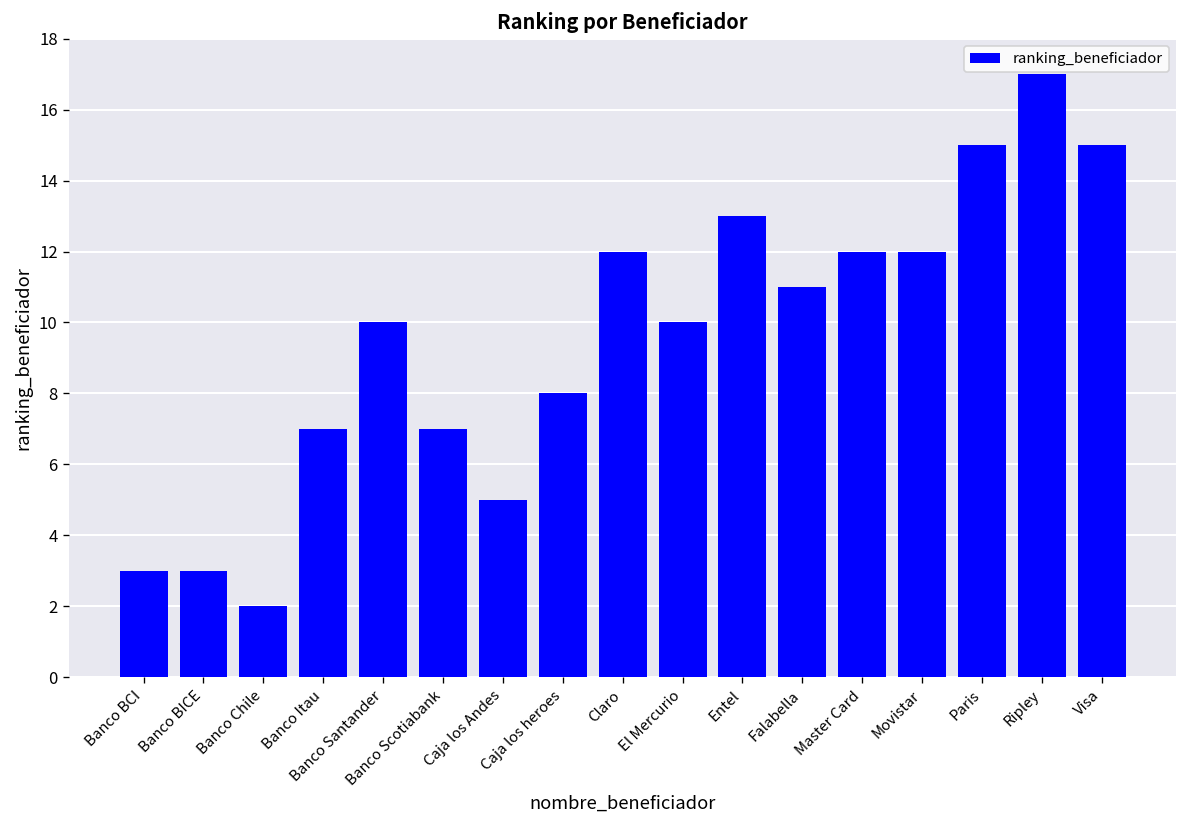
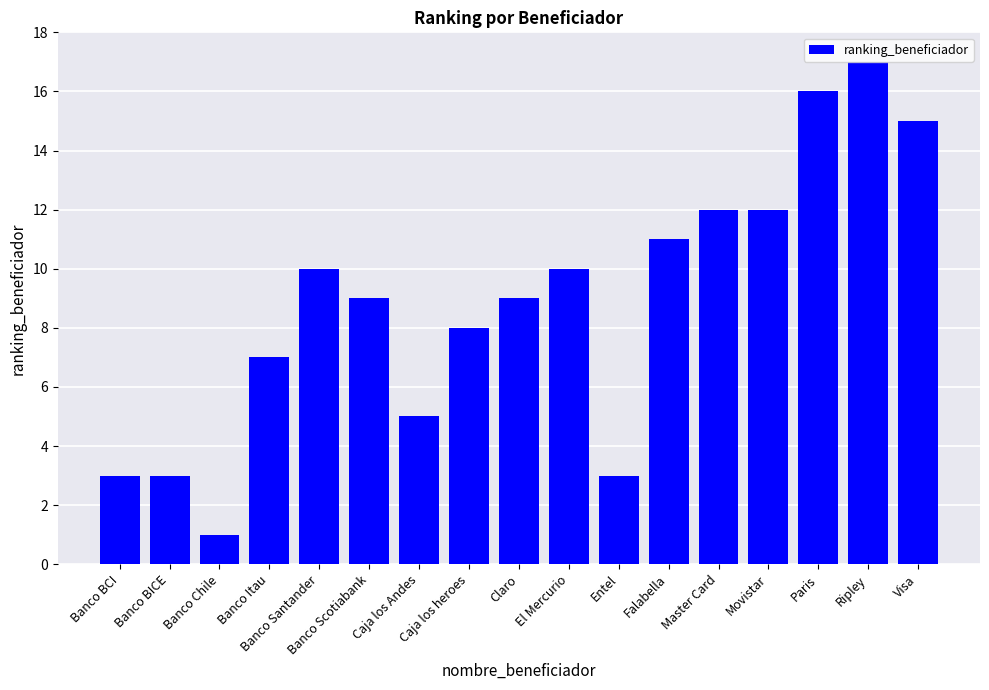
  {
    "Banco BCI": 3,
    "Banco BICE": 3,
-   "Banco Chile": 2,
+   "Banco Chile": 1,
    "Banco Itau": 7,
    "Banco Santander": 10,
-   "Banco Scotiabank": 7,
+   "Banco Scotiabank": 9,
    "Caja los Andes": 5,
    "Caja los heroes": 8,
-   "Claro": 12,
+   "Claro": 9,
    "El Mercurio": 10,
-   "Entel": 13,
+   "Entel": 3,
    "Falabella": 11,
    "Master Card": 12,
    "Movistar": 12,
-   "Paris": 15,
+   "Paris": 16,
    "Ripley": 17,
    "Visa": 15
  }
